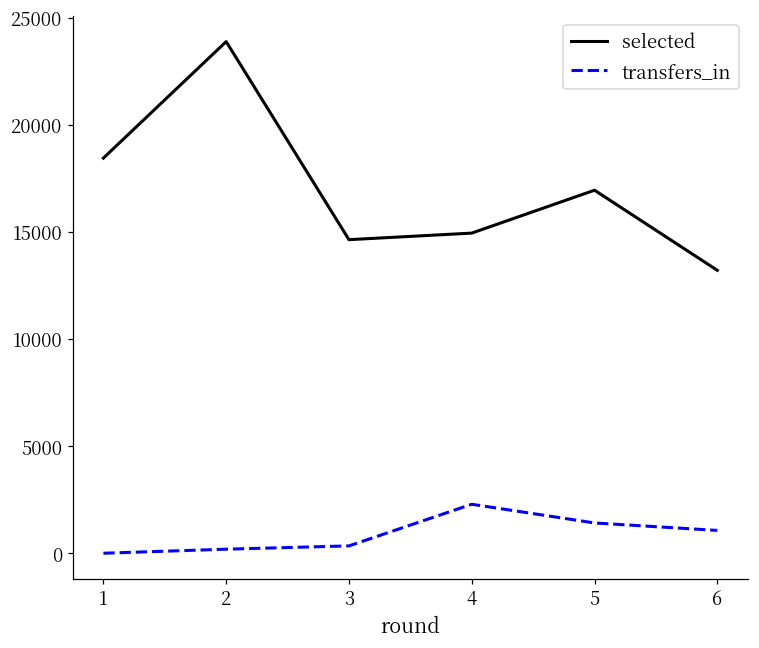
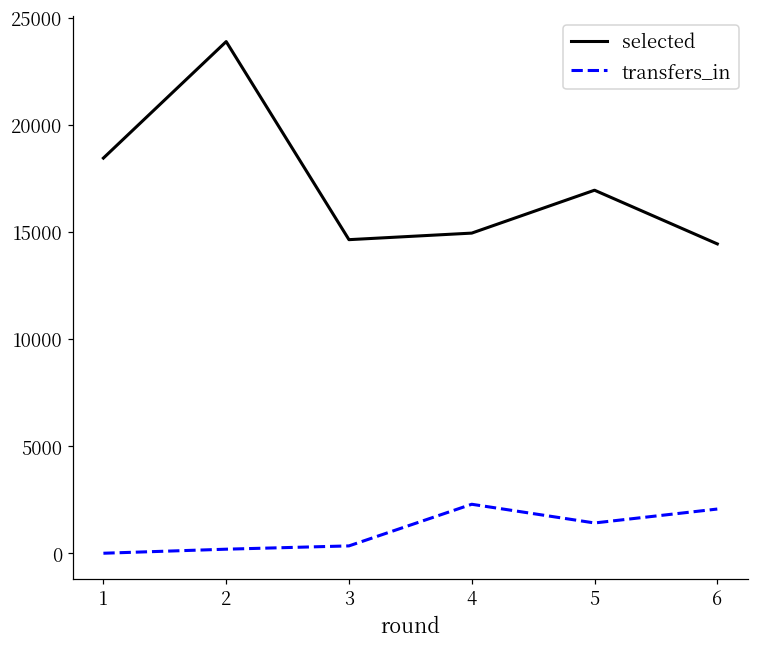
  {
    "selected": {
      "1": 18400,
      "2": 23900,
      "3": 14600,
      "4": 14900,
      "5": 16900,
-     "6": 13200
+     "6": 14400
    },
    "transfers_in": {
      "1": 0,
      "2": 200,
      "3": 300,
      "4": 2300,
      "5": 1400,
-     "6": 1100
+     "6": 2100
    }
  }
